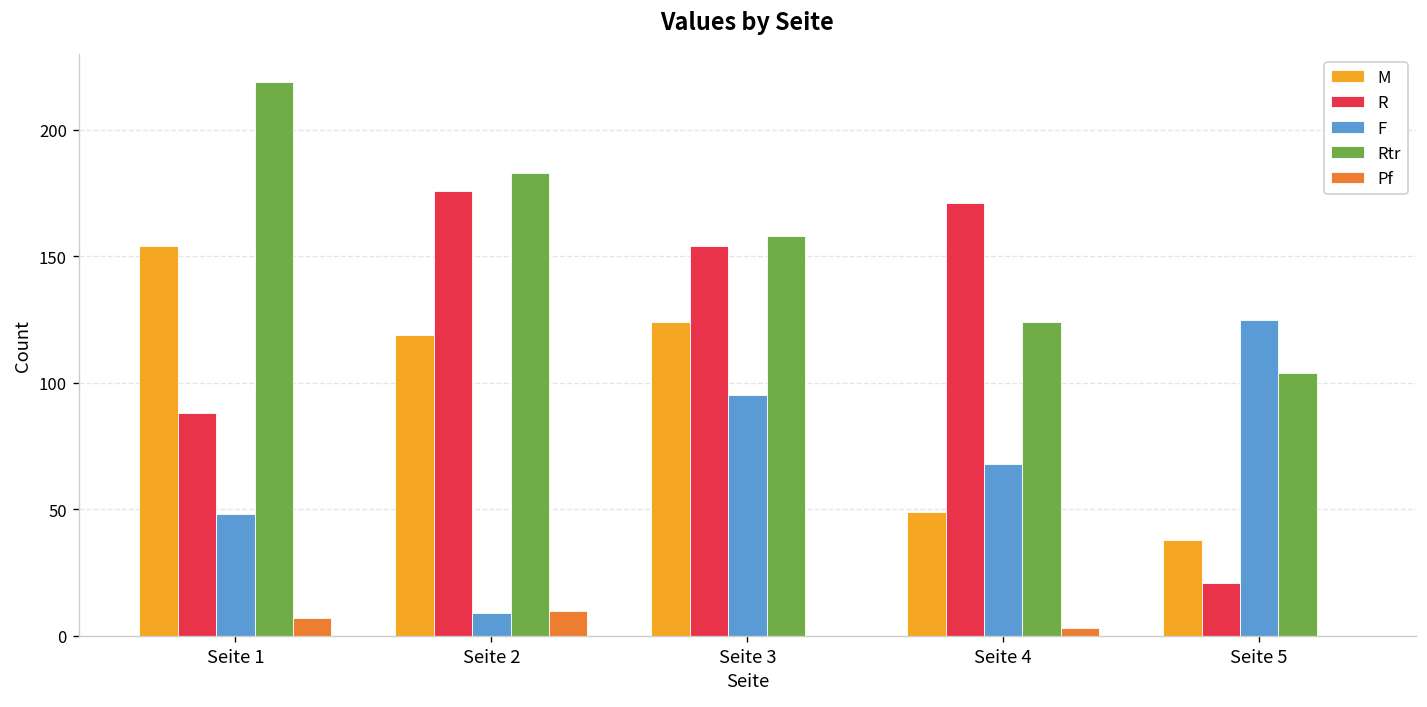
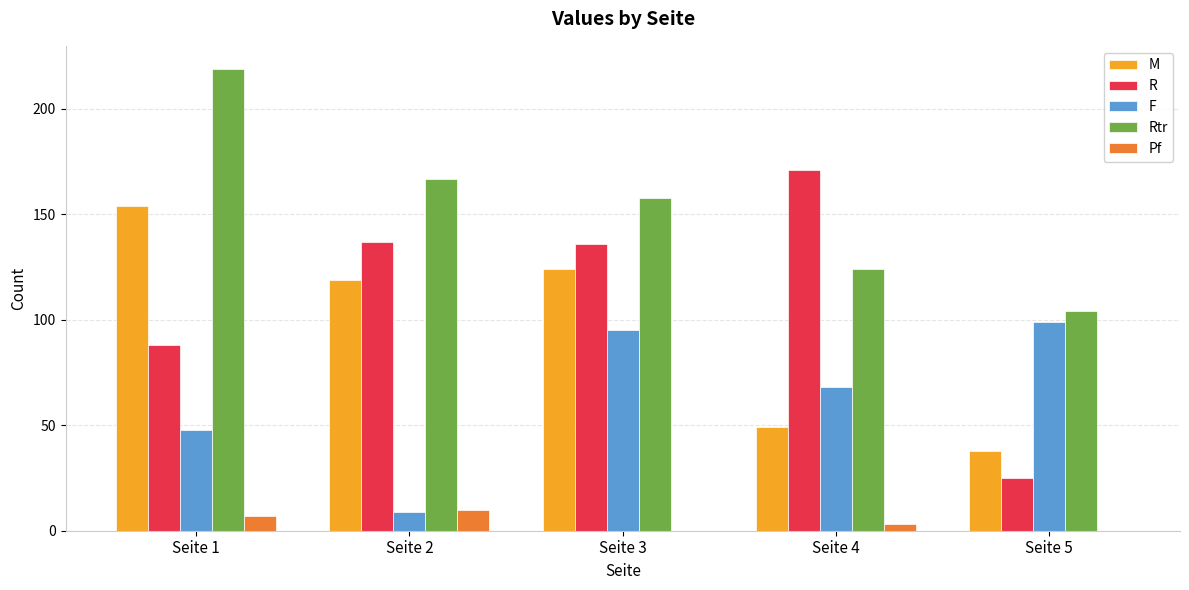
  {
    "R": {
      "Seite 1": 88,
-     "Seite 2": 176,
-     "Seite 3": 154,
+     "Seite 2": 137,
+     "Seite 3": 136,
      "Seite 4": 171,
-     "Seite 5": 21
+     "Seite 5": 25
    },
    "F": {
      "Seite 1": 48,
      "Seite 2": 9,
      "Seite 3": 95,
      "Seite 4": 68,
-     "Seite 5": 125
+     "Seite 5": 99
    },
    "Rtr": {
      "Seite 1": 219,
-     "Seite 2": 183,
+     "Seite 2": 167,
      "Seite 3": 158,
      "Seite 4": 124,
      "Seite 5": 104
    }
  }
